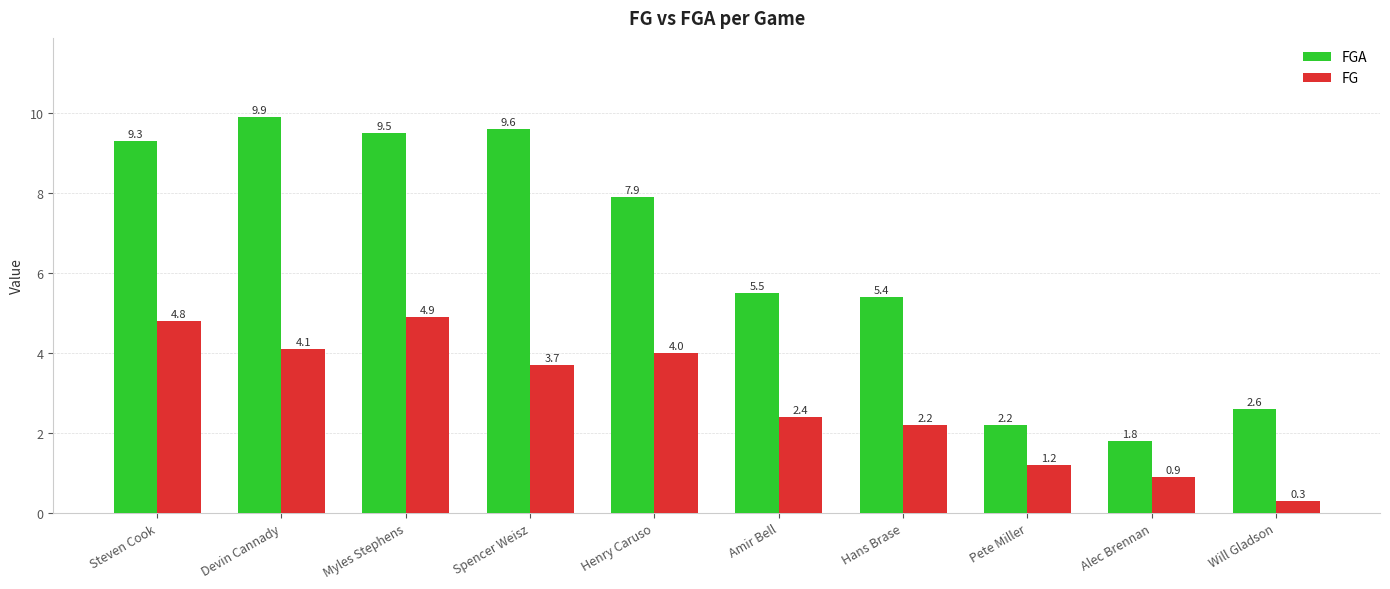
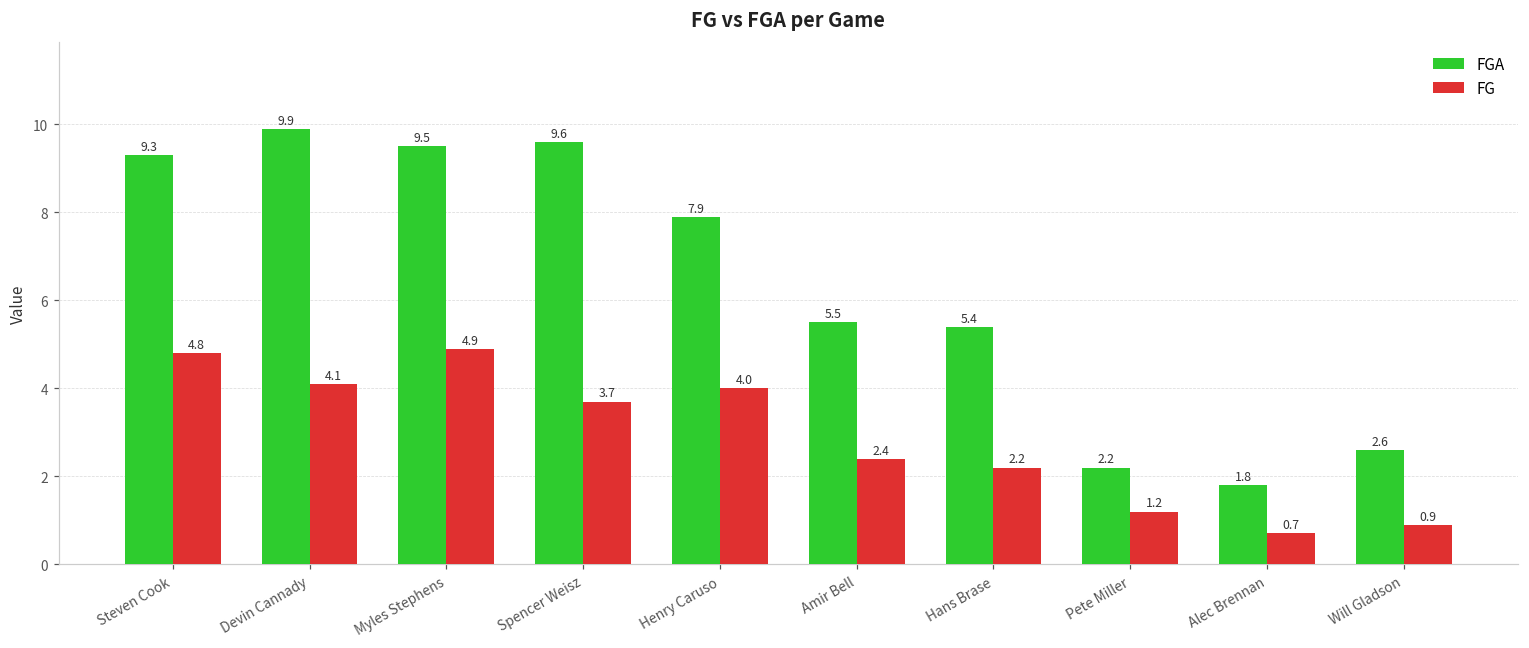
  {
    "FGA": {
      "Steven Cook": 9.3,
      "Devin Cannady": 9.9,
      "Myles Stephens": 9.5,
      "Spencer Weisz": 9.6,
      "Henry Caruso": 7.9,
      "Amir Bell": 5.5,
      "Hans Brase": 5.4,
      "Pete Miller": 2.2,
      "Alec Brennan": 1.8,
      "Will Gladson": 2.6
    },
    "FG": {
      "Steven Cook": 4.8,
      "Devin Cannady": 4.1,
      "Myles Stephens": 4.9,
      "Spencer Weisz": 3.7,
      "Henry Caruso": 4.0,
      "Amir Bell": 2.4,
      "Hans Brase": 2.2,
      "Pete Miller": 1.2,
-     "Alec Brennan": 0.9,
-     "Will Gladson": 0.3
+     "Alec Brennan": 0.7,
+     "Will Gladson": 0.9
    }
  }
